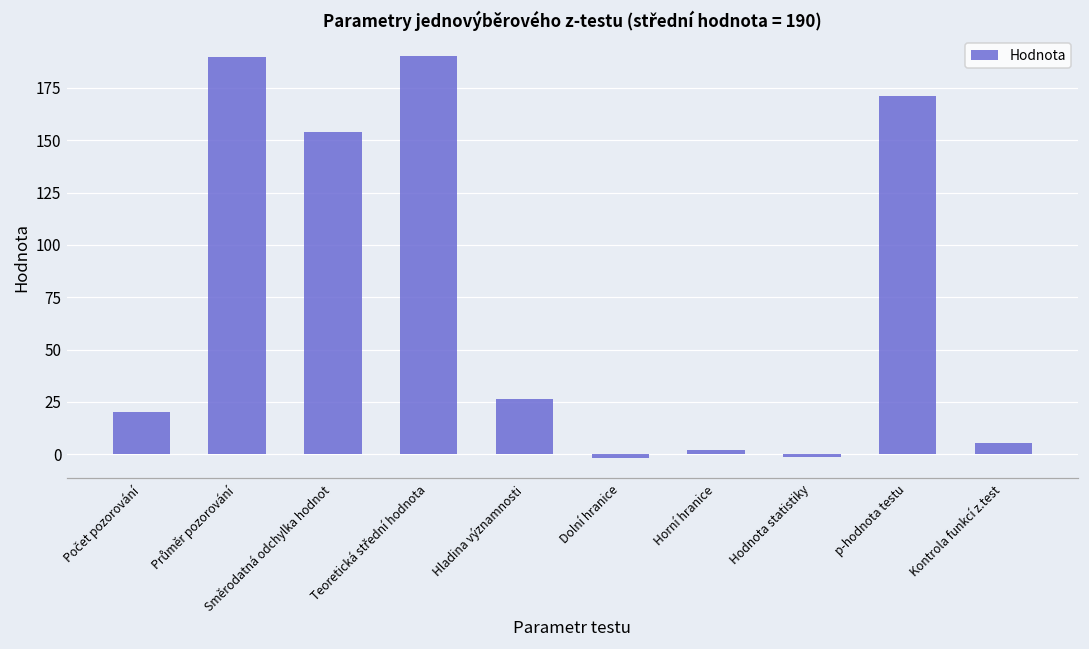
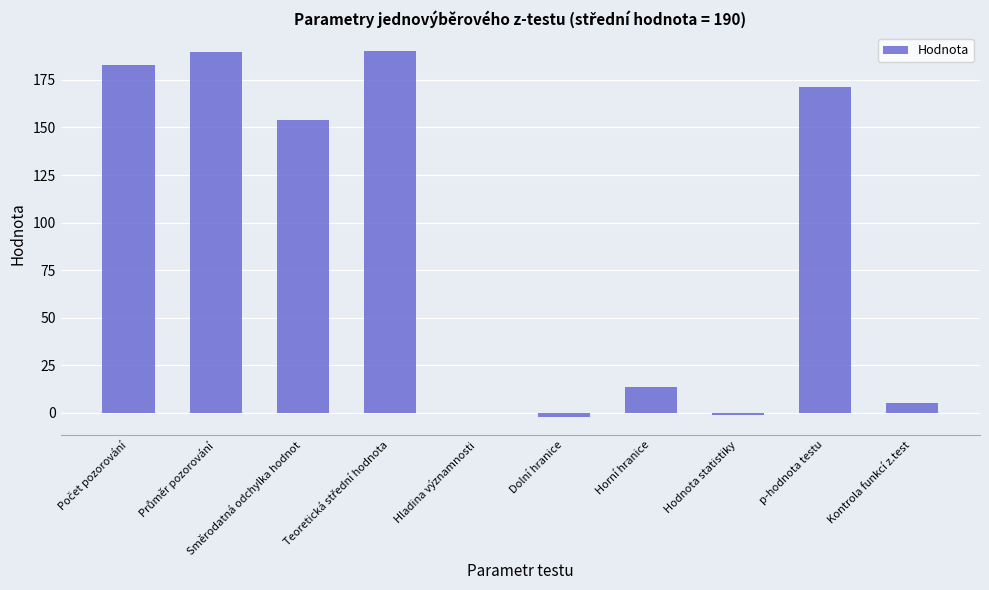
  {
-   "Počet pozorování": 20,
+   "Počet pozorování": 183,
    "Průměr pozorování": 190,
    "Směrodatná odchylka hodnot": 154,
    "Teoretická střední hodnota": 190,
-   "Hladina významnosti": 26,
+   "Hladina významnosti": 0,
    "Dolní hranice": -2,
-   "Horní hranice": 2,
+   "Horní hranice": 14,
    "p-hodnota testu": 171,
    "Kontrola funkcí z.test": 5
  }
